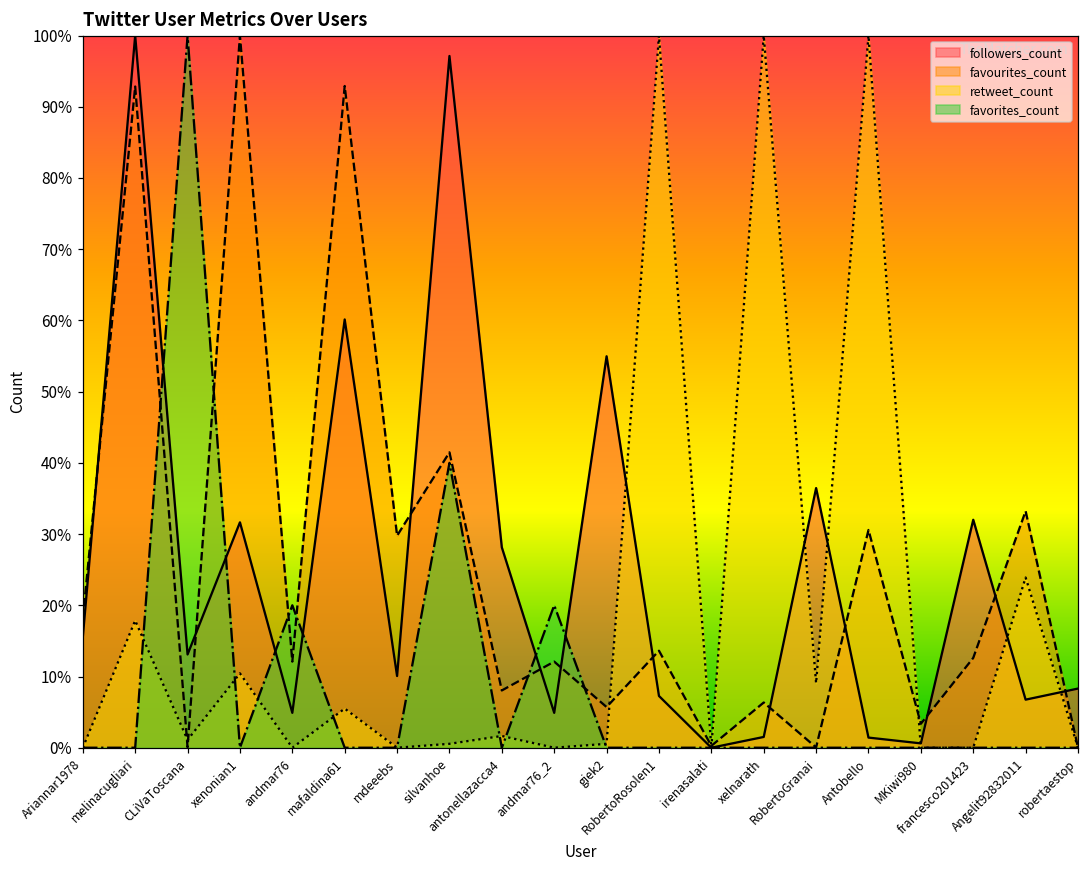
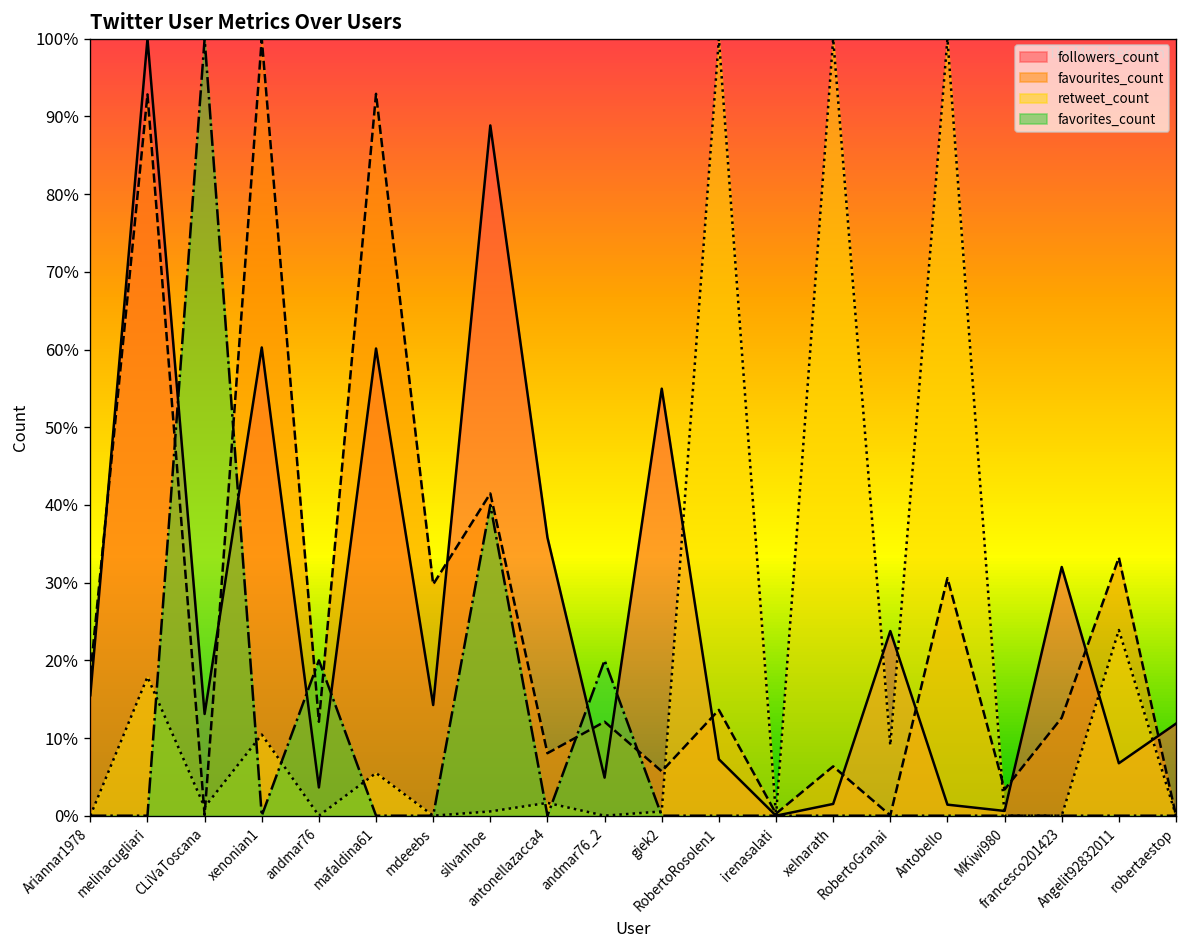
  {
    "followers_count": {
      "Ariannar1978": "16%",
      "melinacugliari": "100%",
      "CLiVaToscana": "13%",
-     "xenonian1": "32%",
-     "andmar76": "5%",
+     "xenonian1": "60%",
+     "andmar76": "4%",
      "mafaldina61": "60%",
-     "mdeeebs": "10%",
-     "silvanhoe": "97%",
-     "antonellazacca4": "28%",
+     "mdeeebs": "14%",
+     "silvanhoe": "89%",
+     "antonellazacca4": "36%",
      "andmar76_2": "5%",
      "giek2": "55%",
      "RobertoRosolen1": "7%",
      "xelnarath": "2%",
-     "RobertoGranai": "36%",
+     "RobertoGranai": "24%",
      "Antobello": "1%",
      "MKiwi980": "1%",
      "francesco201423": "32%",
      "Angelit92832011": "7%",
-     "robertaestop": "8%"
+     "robertaestop": "12%"
    },
    "favorites_count": {
      "melinacugliari": "0%",
      "CLiVaToscana": "100%",
      "xenonian1": "0%",
      "andmar76": "20%",
      "mafaldina61": "0%",
      "silvanhoe": "40%",
      "antonellazacca4": "0%",
      "andmar76_2": "20%",
      "giek2": "0%",
      "RobertoRosolen1": "0%",
      "xelnarath": "0%",
      "Antobello": "0%",
      "Angelit92832011": "0%"
    }
  }
